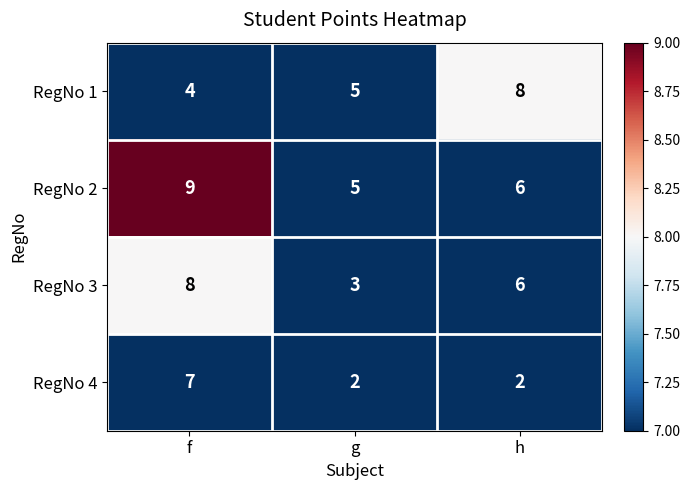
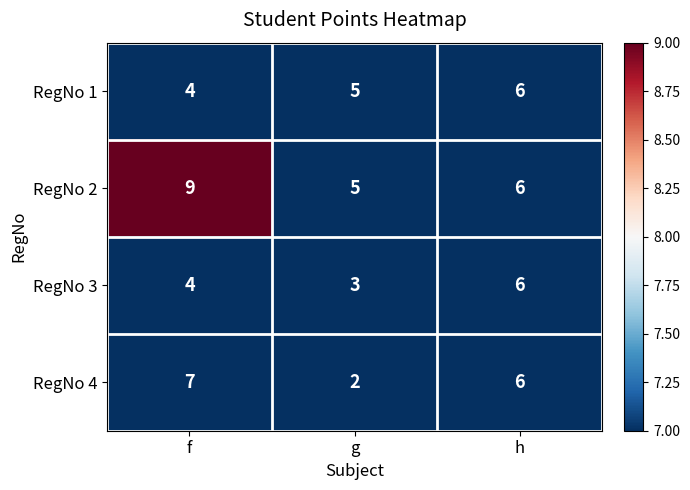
  {
    "RegNo 1": {
      "f": 4,
      "g": 5,
-     "h": 8
+     "h": 6
    },
    "RegNo 2": {
      "f": 9,
      "g": 5,
      "h": 6
    },
    "RegNo 3": {
-     "f": 8,
+     "f": 4,
      "g": 3,
      "h": 6
    },
    "RegNo 4": {
      "f": 7,
      "g": 2,
-     "h": 2
+     "h": 6
    }
  }
